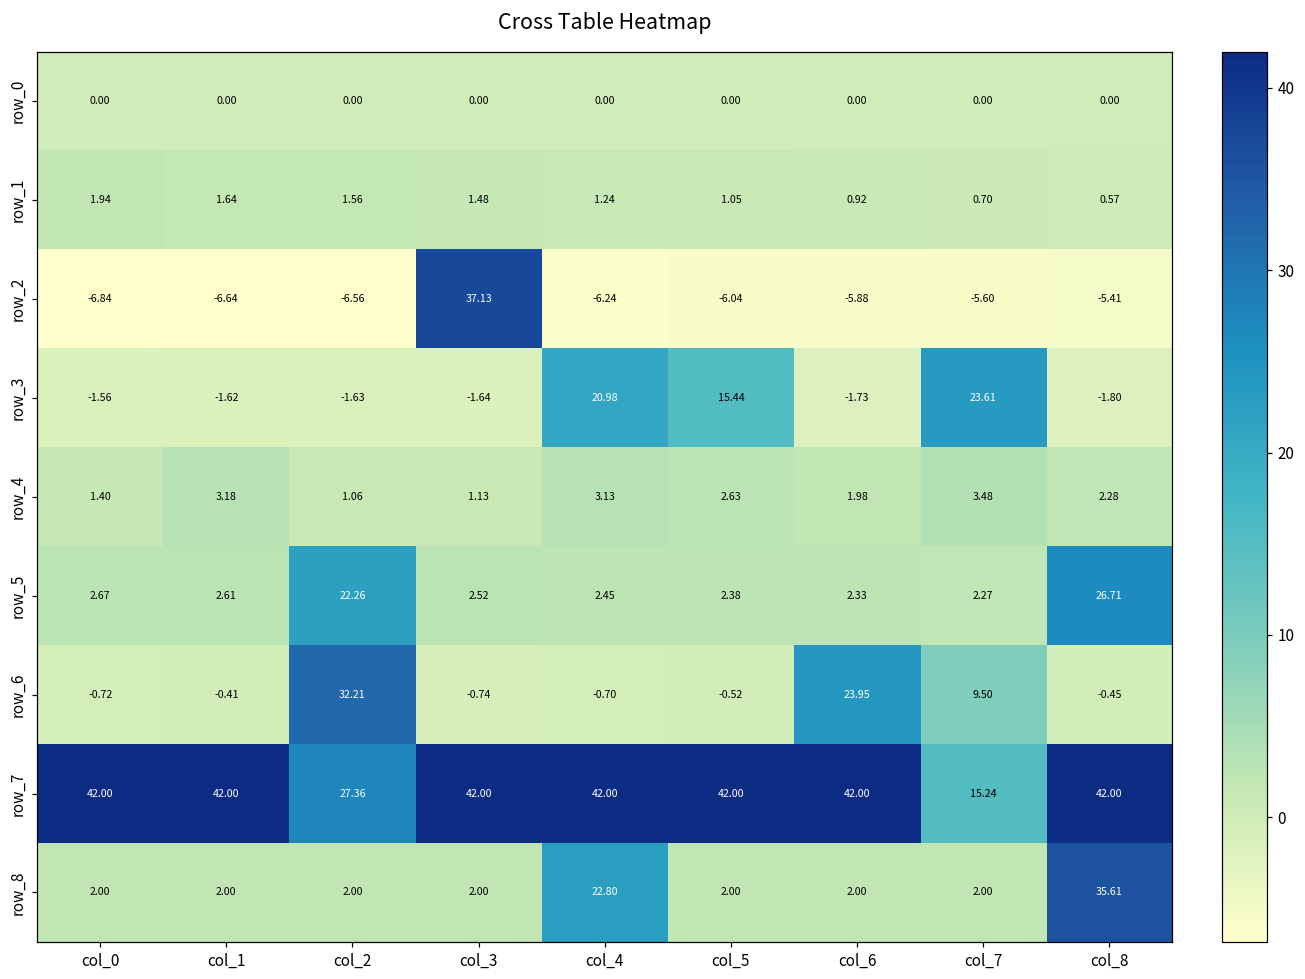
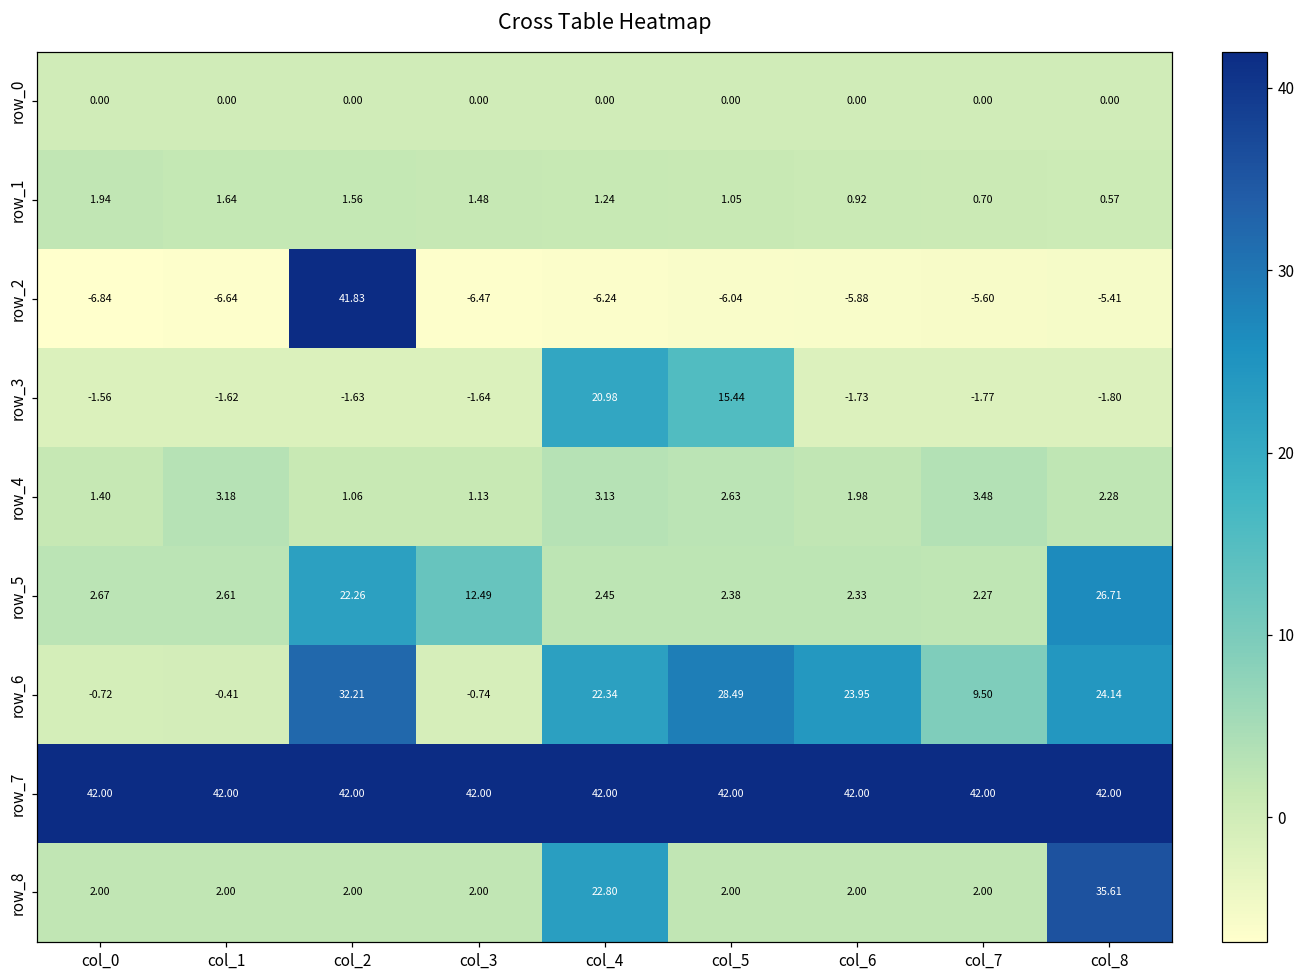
  {
    "row_0": {
      "col_0": 0.00,
      "col_1": 0.00,
      "col_2": 0.00,
      "col_3": 0.00,
      "col_4": 0.00,
      "col_5": 0.00,
      "col_6": 0.00,
      "col_7": 0.00,
      "col_8": 0.00
    },
    "row_1": {
      "col_0": 1.94,
      "col_1": 1.64,
      "col_2": 1.56,
      "col_3": 1.48,
      "col_4": 1.24,
      "col_5": 1.05,
      "col_6": 0.92,
      "col_7": 0.70,
      "col_8": 0.57
    },
    "row_2": {
      "col_0": -6.84,
      "col_1": -6.64,
-     "col_2": -6.56,
-     "col_3": 37.13,
+     "col_2": 41.83,
+     "col_3": -6.47,
      "col_4": -6.24,
      "col_5": -6.04,
      "col_6": -5.88,
      "col_7": -5.60,
      "col_8": -5.41
    },
    "row_3": {
      "col_0": -1.56,
      "col_1": -1.62,
      "col_2": -1.63,
      "col_3": -1.64,
      "col_4": 20.98,
      "col_5": 15.44,
      "col_6": -1.73,
-     "col_7": 23.61,
+     "col_7": -1.77,
      "col_8": -1.80
    },
    "row_4": {
      "col_0": 1.40,
      "col_1": 3.18,
      "col_2": 1.06,
      "col_3": 1.13,
      "col_4": 3.13,
      "col_5": 2.63,
      "col_6": 1.98,
      "col_7": 3.48,
      "col_8": 2.28
    },
    "row_5": {
      "col_0": 2.67,
      "col_1": 2.61,
      "col_2": 22.26,
-     "col_3": 2.52,
+     "col_3": 12.49,
      "col_4": 2.45,
      "col_5": 2.38,
      "col_6": 2.33,
      "col_7": 2.27,
      "col_8": 26.71
    },
    "row_6": {
      "col_0": -0.72,
      "col_1": -0.41,
      "col_2": 32.21,
      "col_3": -0.74,
-     "col_4": -0.70,
-     "col_5": -0.52,
+     "col_4": 22.34,
+     "col_5": 28.49,
      "col_6": 23.95,
      "col_7": 9.50,
-     "col_8": -0.45
+     "col_8": 24.14
    },
    "row_7": {
      "col_0": 42.00,
      "col_1": 42.00,
-     "col_2": 27.36,
+     "col_2": 42.00,
      "col_3": 42.00,
      "col_4": 42.00,
      "col_5": 42.00,
      "col_6": 42.00,
-     "col_7": 15.24,
+     "col_7": 42.00,
      "col_8": 42.00
    },
    "row_8": {
      "col_0": 2.00,
      "col_1": 2.00,
      "col_2": 2.00,
      "col_3": 2.00,
      "col_4": 22.80,
      "col_5": 2.00,
      "col_6": 2.00,
      "col_7": 2.00,
      "col_8": 35.61
    }
  }
